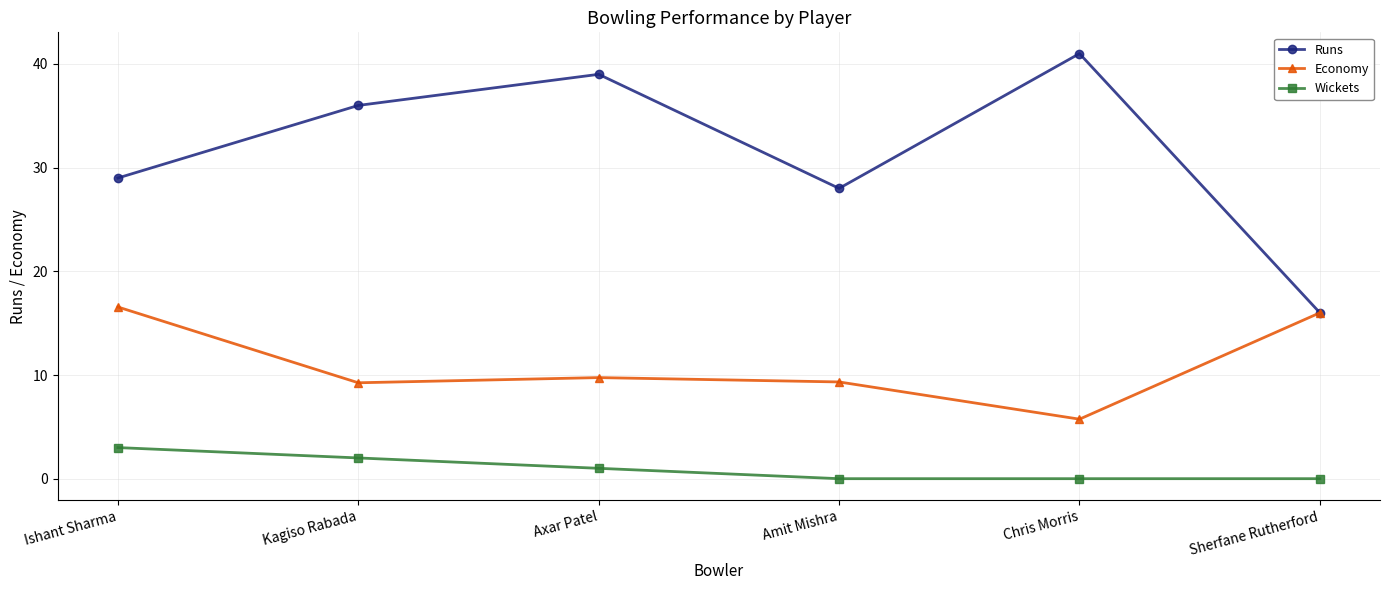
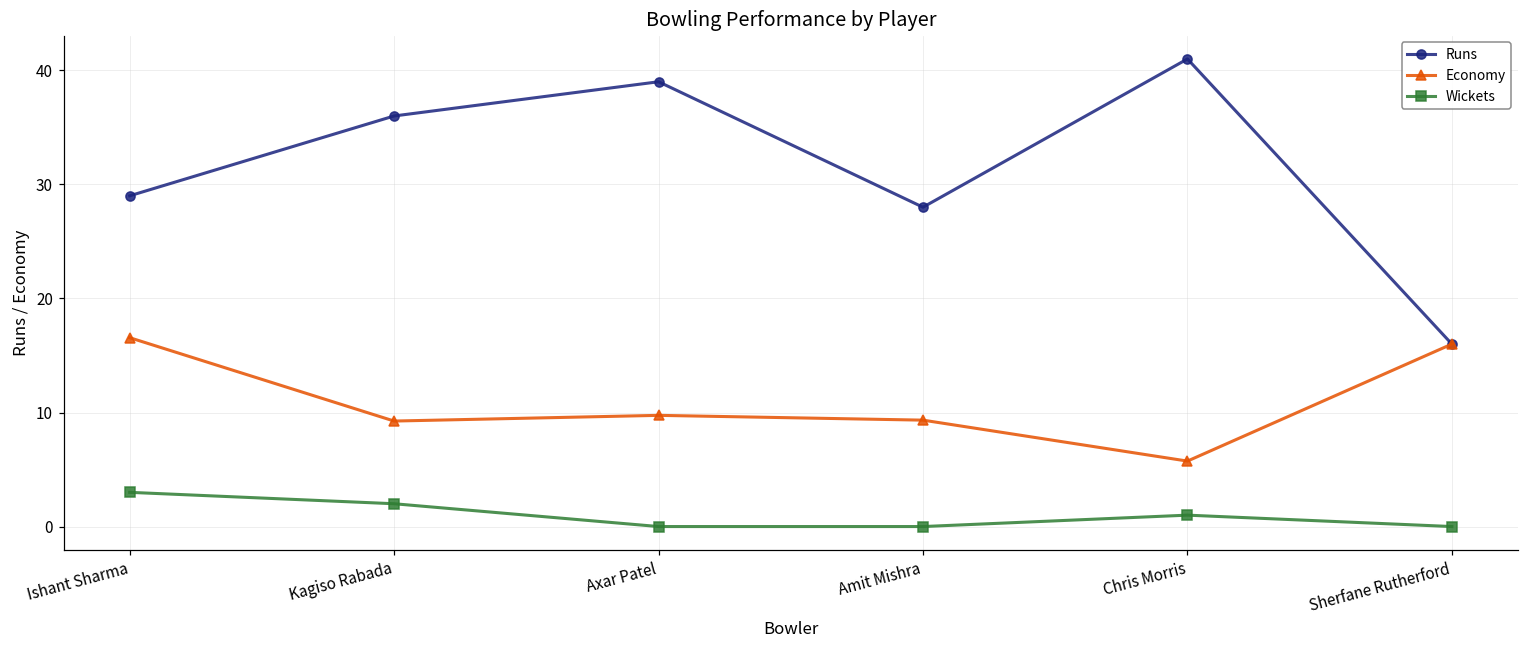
  {
    "Runs": {
      "Ishant Sharma": 29,
      "Kagiso Rabada": 36,
      "Axar Patel": 39,
      "Amit Mishra": 28,
      "Chris Morris": 41
    },
    "Economy": {
      "Ishant Sharma": 16.6,
      "Kagiso Rabada": 9.3,
      "Axar Patel": 9.8,
      "Amit Mishra": 9.3,
      "Chris Morris": 5.7
    },
    "Wickets": {
      "Ishant Sharma": 3,
      "Kagiso Rabada": 2,
-     "Axar Patel": 1,
+     "Axar Patel": 0,
      "Amit Mishra": 0,
-     "Chris Morris": 0,
+     "Chris Morris": 1,
      "Sherfane Rutherford": 0
    }
  }
